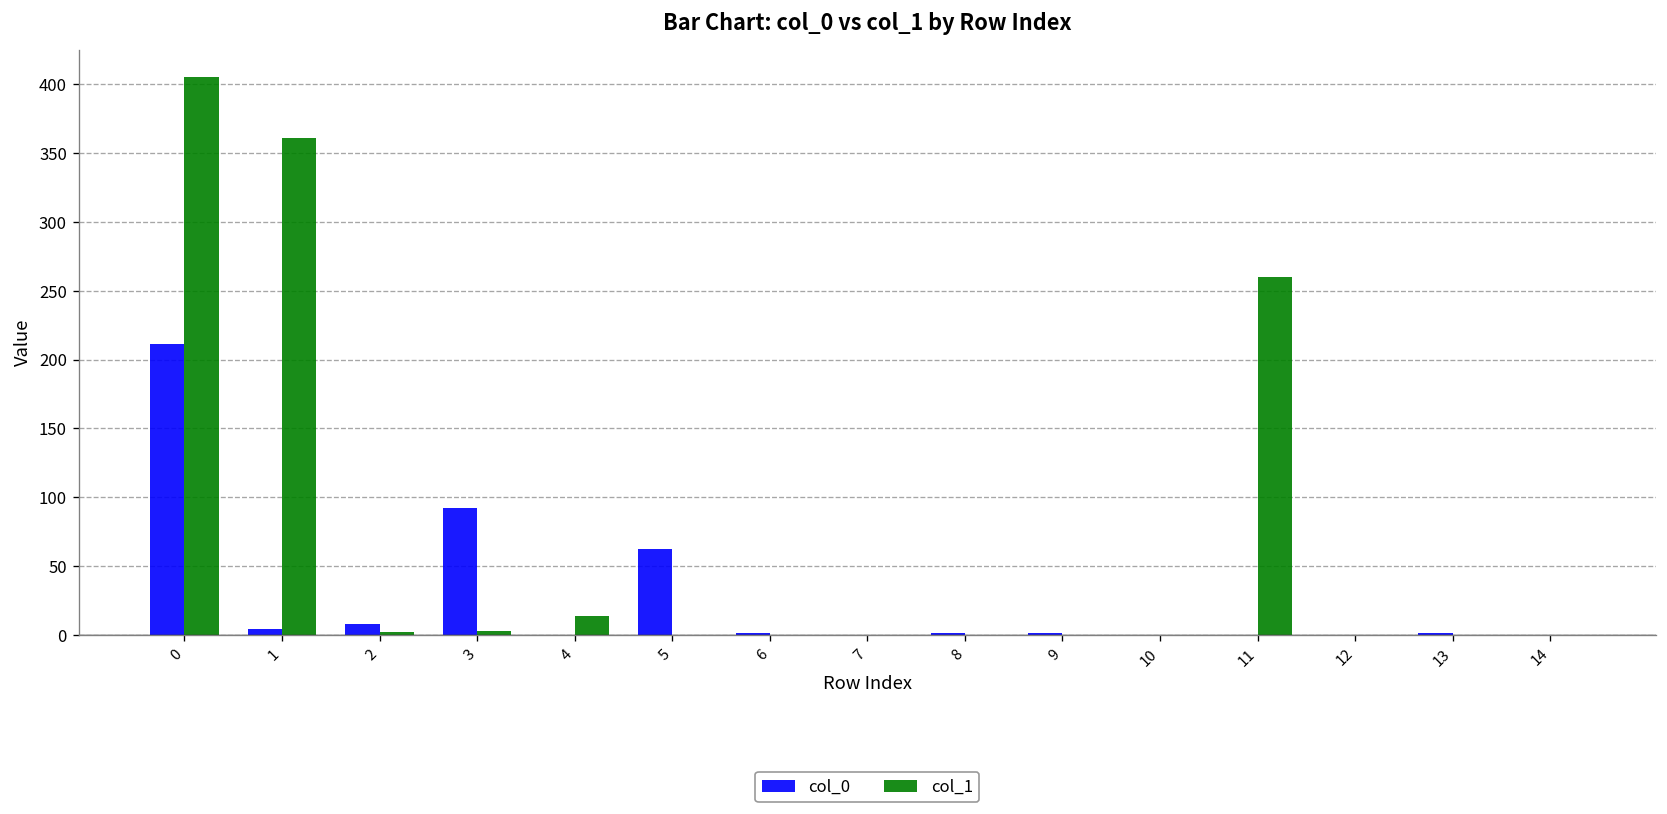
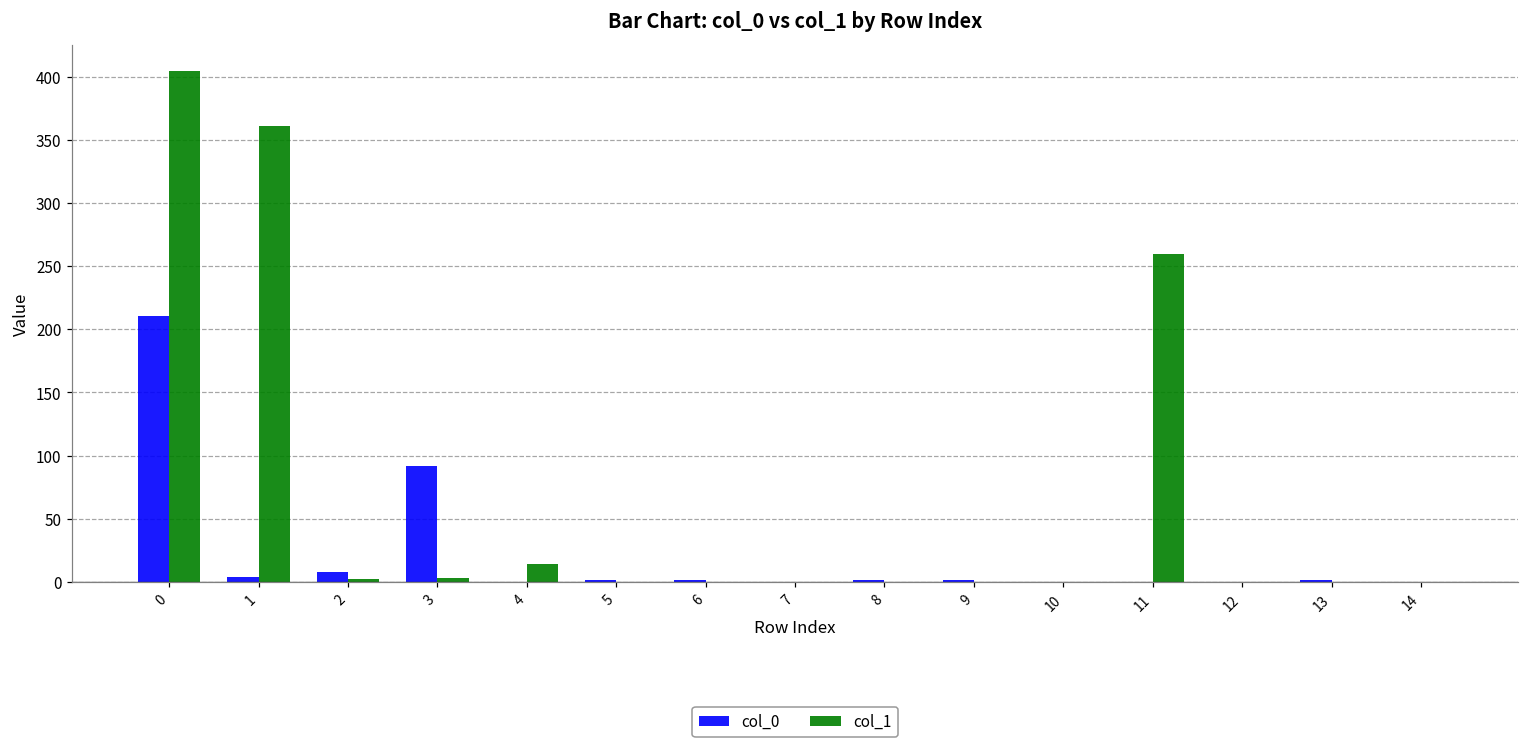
  {
    "col_0": {
      "0": 211,
      "1": 4,
      "2": 8,
      "3": 92,
      "4": 0,
-     "5": 62,
+     "5": 1,
      "7": 0,
      "10": 0,
      "11": 0,
      "12": 0,
      "14": 0
    },
    "col_1": {
      "0": 405,
      "1": 361,
      "3": 3,
      "4": 14,
      "5": 0,
      "6": 0,
      "7": 0,
      "8": 0,
      "9": 0,
      "10": 0,
      "11": 260,
      "12": 0,
      "13": 0,
      "14": 0
    }
  }
